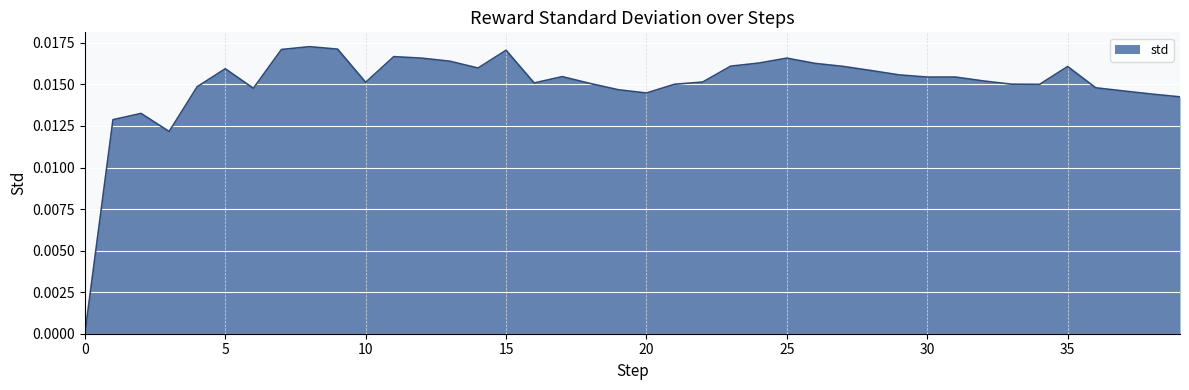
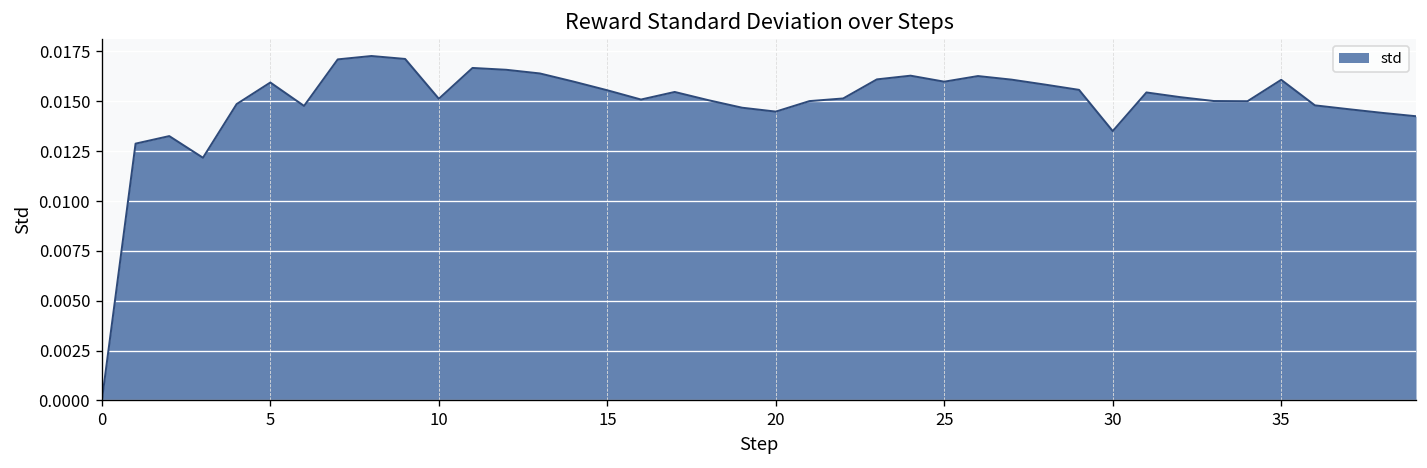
  {
    "0": 0.0000,
    "5": 0.0159,
    "10": 0.0151,
-   "15": 0.0171,
+   "15": 0.0156,
    "20": 0.0145,
-   "25": 0.0166,
-   "30": 0.0154,
+   "25": 0.0160,
+   "30": 0.0135,
    "35": 0.0161
  }
